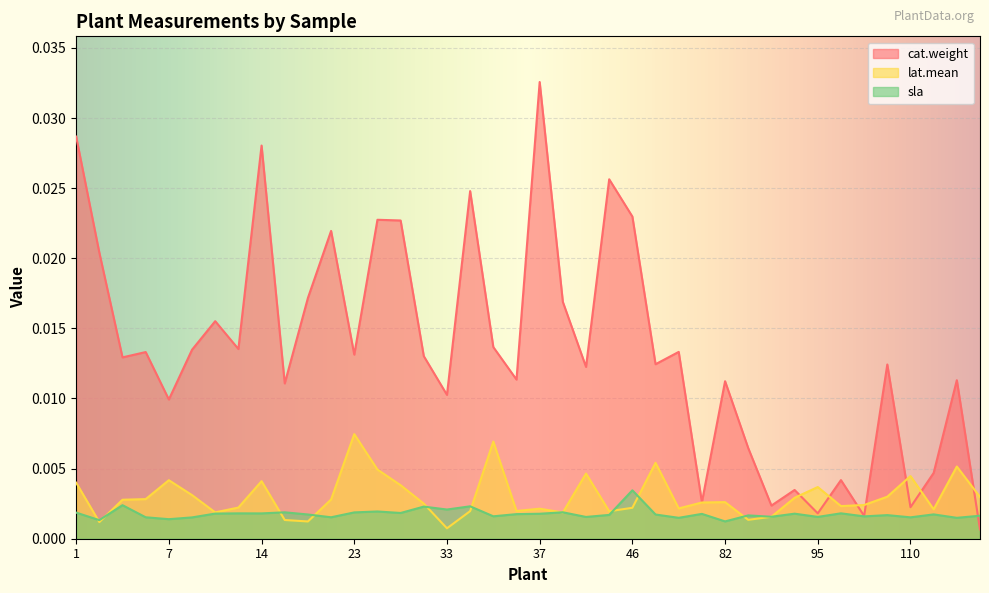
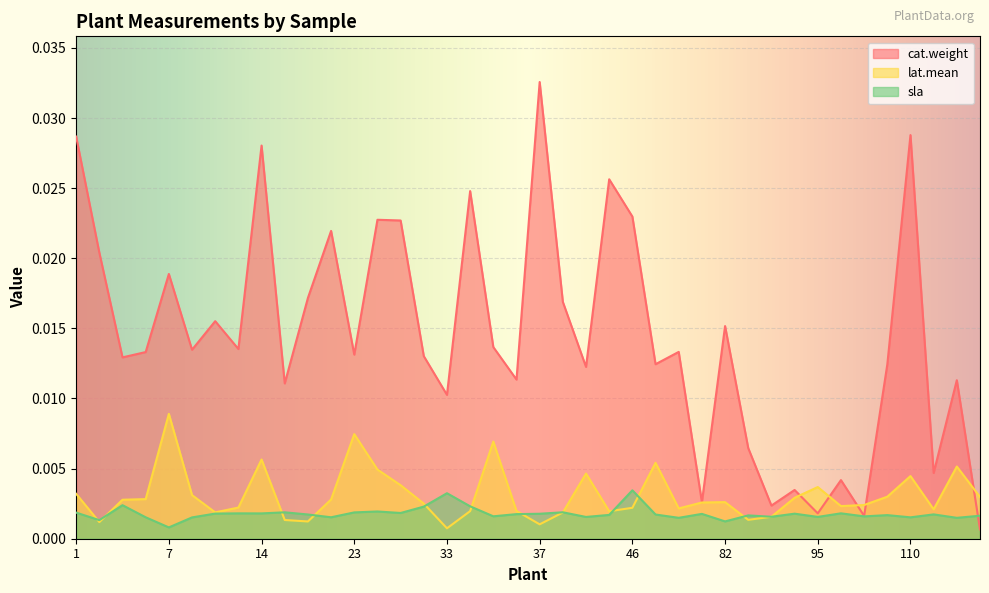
  {
    "cat.weight": {
      "1": 0.0287,
-     "7": 0.0099,
+     "7": 0.0189,
      "14": 0.0280,
      "23": 0.0131,
      "33": 0.0103,
      "37": 0.0326,
      "46": 0.0230,
-     "82": 0.0112,
+     "82": 0.0152,
      "95": 0.0018,
-     "110": 0.0022
+     "110": 0.0288
    },
    "lat.mean": {
-     "1": 0.0040,
-     "7": 0.0042,
-     "14": 0.0041,
+     "1": 0.0032,
+     "7": 0.0089,
+     "14": 0.0056,
      "23": 0.0075,
      "33": 0.0007,
-     "37": 0.0021,
+     "37": 0.0010,
      "46": 0.0022,
      "82": 0.0026,
      "95": 0.0037,
      "110": 0.0045
    },
    "sla": {
      "1": 0.0019,
-     "7": 0.0014,
+     "7": 0.0008,
      "14": 0.0018,
      "23": 0.0019,
-     "33": 0.0021,
+     "33": 0.0032,
      "37": 0.0018,
      "46": 0.0035,
      "82": 0.0012,
      "95": 0.0016,
      "110": 0.0015
    }
  }
